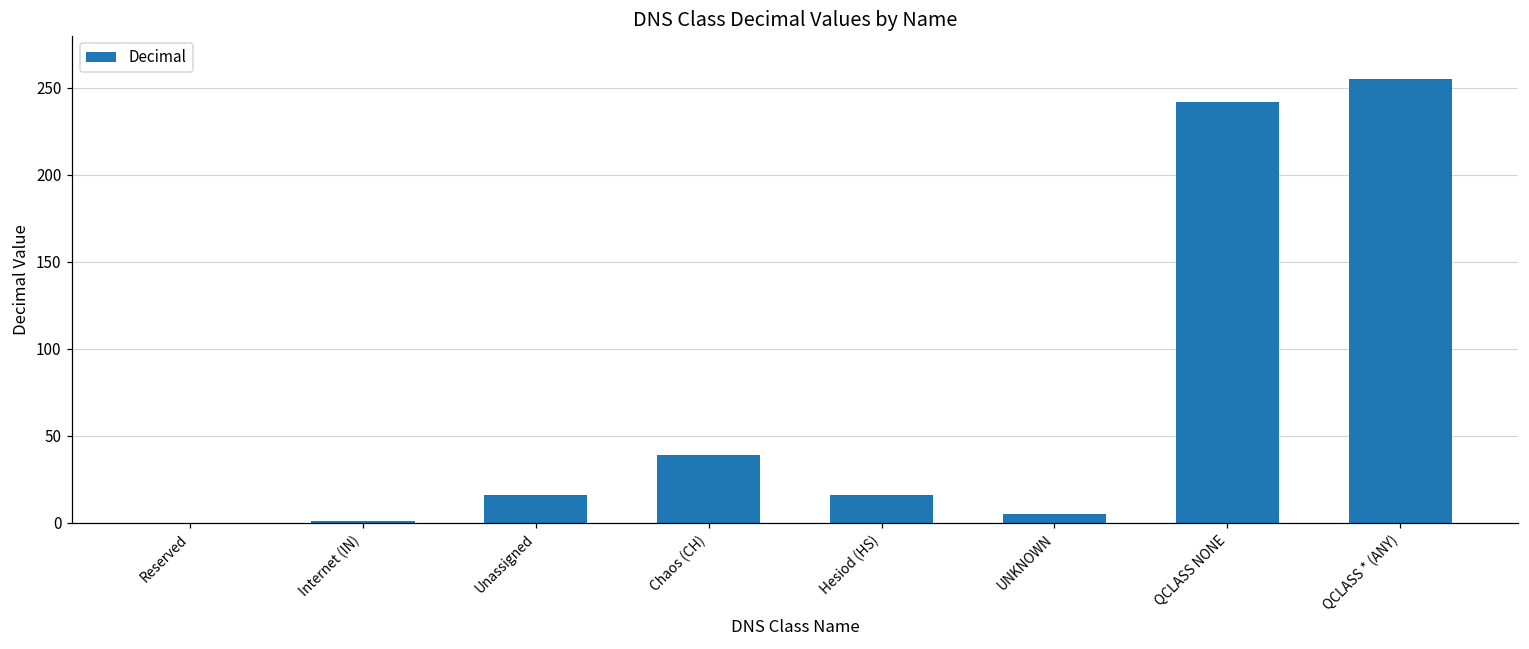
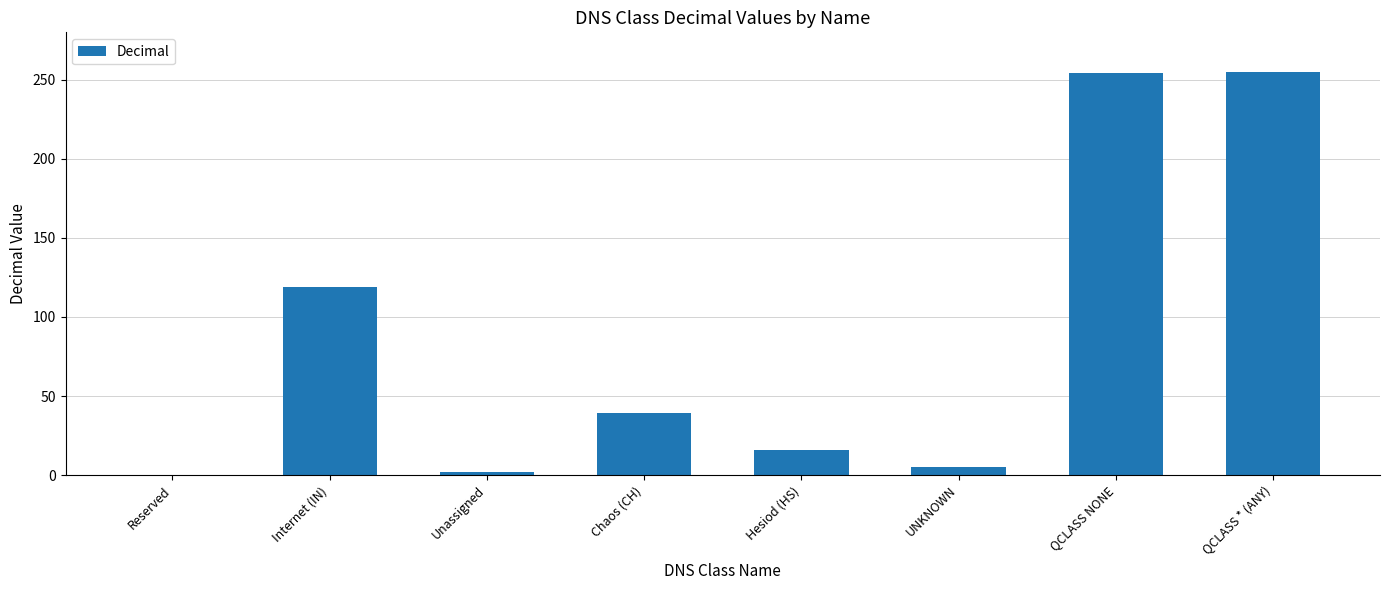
  {
    "Reserved": 0,
-   "Internet (IN)": 1,
-   "Unassigned": 16,
+   "Internet (IN)": 119,
+   "Unassigned": 2,
    "Chaos (CH)": 39,
    "Hesiod (HS)": 16,
    "UNKNOWN": 5,
-   "QCLASS NONE": 242,
+   "QCLASS NONE": 254,
    "QCLASS * (ANY)": 255
  }
